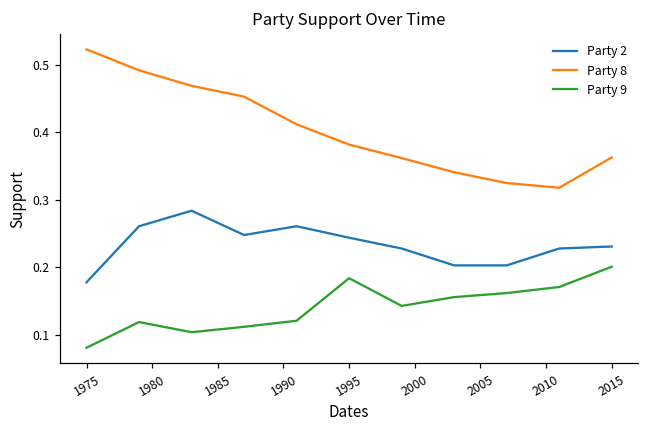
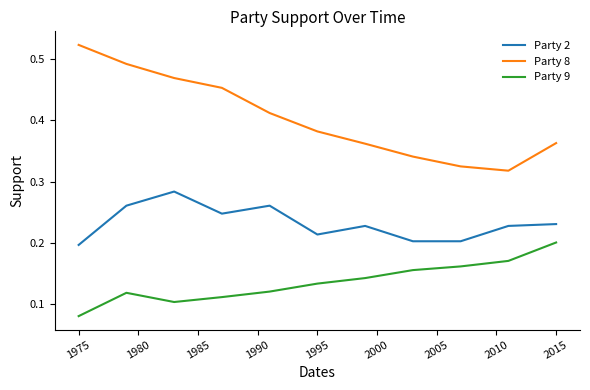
  {
    "Party 2": {
-     "1975": 0.18,
-     "1995": 0.24,
+     "1975": 0.20,
+     "1995": 0.21,
      "2015": 0.23
    },
    "Party 8": {
      "1975": 0.52,
      "1995": 0.38,
      "2015": 0.36
    },
    "Party 9": {
      "1975": 0.08,
-     "1995": 0.18,
+     "1995": 0.13,
      "2015": 0.20
    }
  }
